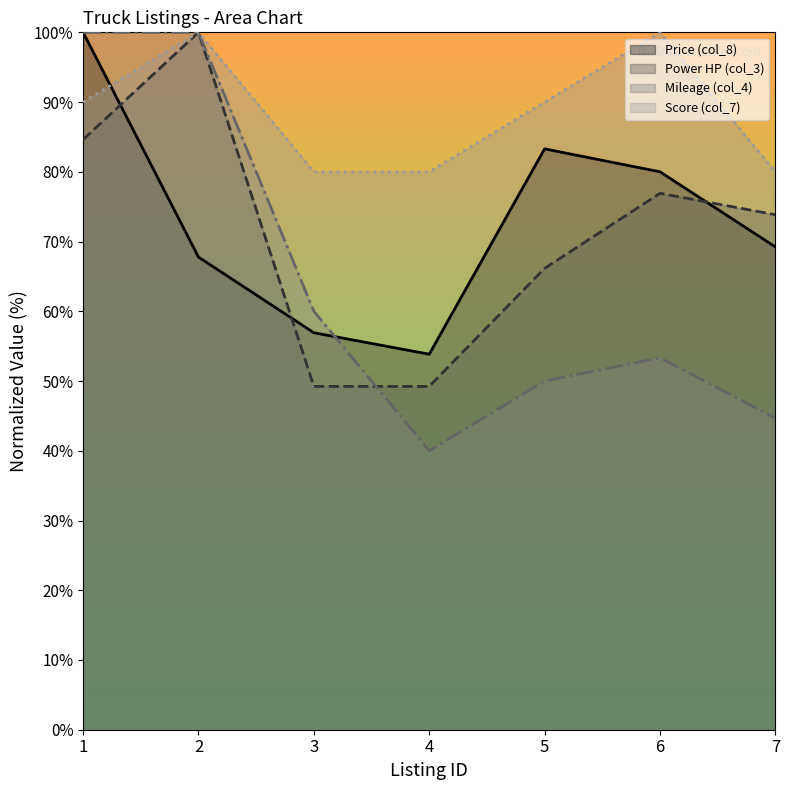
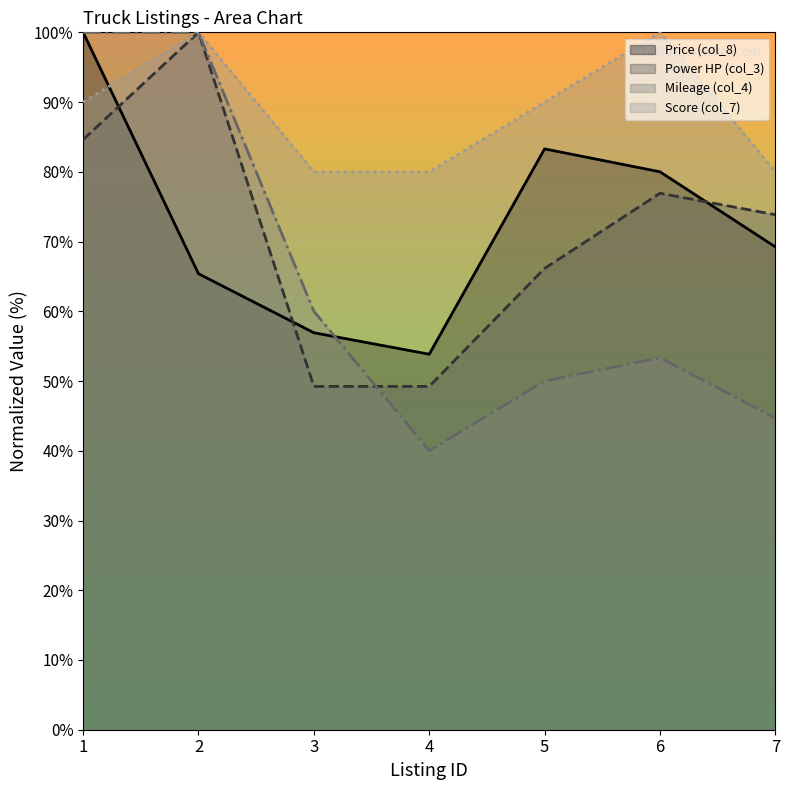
  {
    "Price (col_8)": {
-     "2": "68%",
+     "2": "65%",
      "3": "57%",
      "4": "54%",
      "5": "83%",
      "6": "80%",
      "7": "69%"
    }
  }
